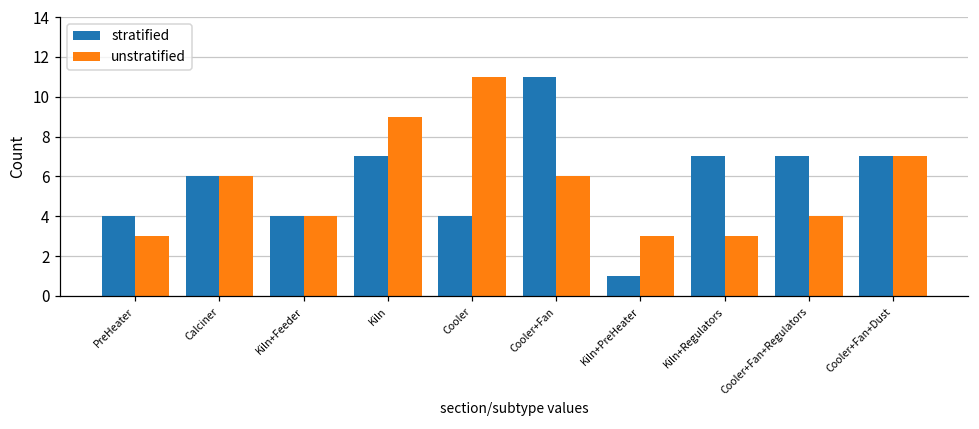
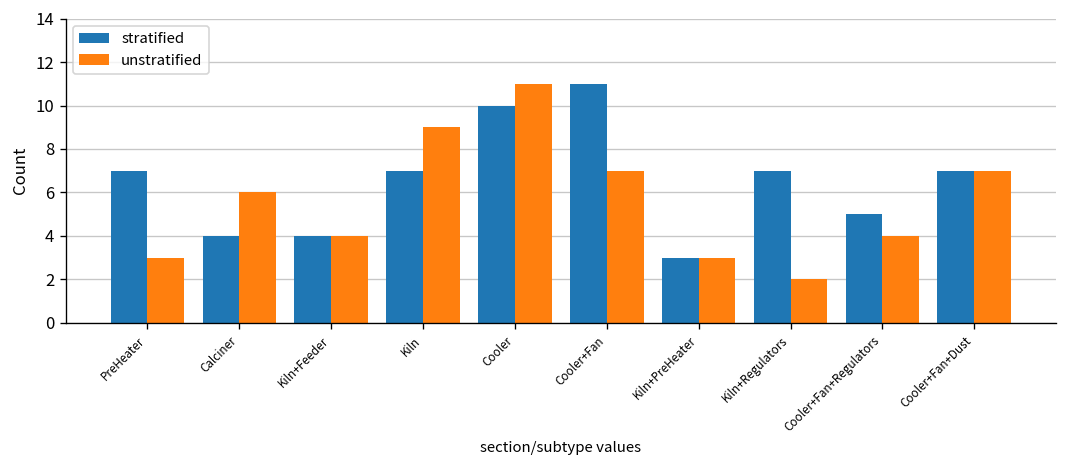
  {
    "stratified": {
-     "PreHeater": 4,
-     "Calciner": 6,
+     "PreHeater": 7,
+     "Calciner": 4,
      "Kiln+Feeder": 4,
      "Kiln": 7,
-     "Cooler": 4,
+     "Cooler": 10,
      "Cooler+Fan": 11,
-     "Kiln+PreHeater": 1,
+     "Kiln+PreHeater": 3,
      "Kiln+Regulators": 7,
-     "Cooler+Fan+Regulators": 7,
+     "Cooler+Fan+Regulators": 5,
      "Cooler+Fan+Dust": 7
    },
    "unstratified": {
      "PreHeater": 3,
      "Calciner": 6,
      "Kiln+Feeder": 4,
      "Kiln": 9,
      "Cooler": 11,
-     "Cooler+Fan": 6,
+     "Cooler+Fan": 7,
      "Kiln+PreHeater": 3,
-     "Kiln+Regulators": 3,
+     "Kiln+Regulators": 2,
      "Cooler+Fan+Regulators": 4,
      "Cooler+Fan+Dust": 7
    }
  }
